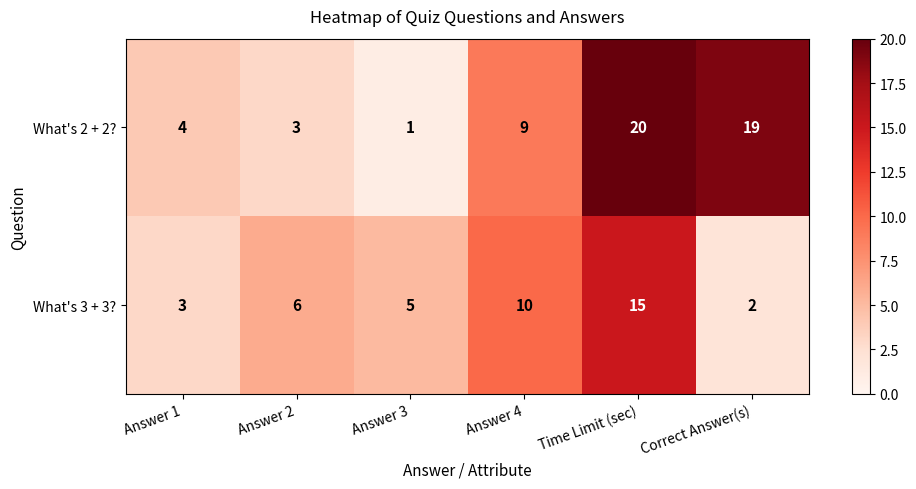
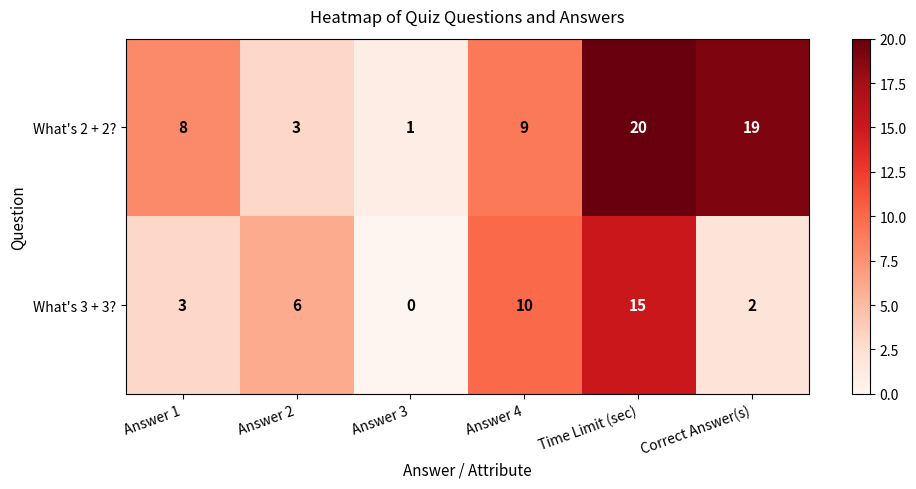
  {
    "What's 2 + 2?": {
-     "Answer 1": 4,
+     "Answer 1": 8,
      "Answer 2": 3,
      "Answer 3": 1,
      "Answer 4": 9,
      "Time Limit (sec)": 20,
      "Correct Answer(s)": 19
    },
    "What's 3 + 3?": {
      "Answer 1": 3,
      "Answer 2": 6,
-     "Answer 3": 5,
+     "Answer 3": 0,
      "Answer 4": 10,
      "Time Limit (sec)": 15,
      "Correct Answer(s)": 2
    }
  }
